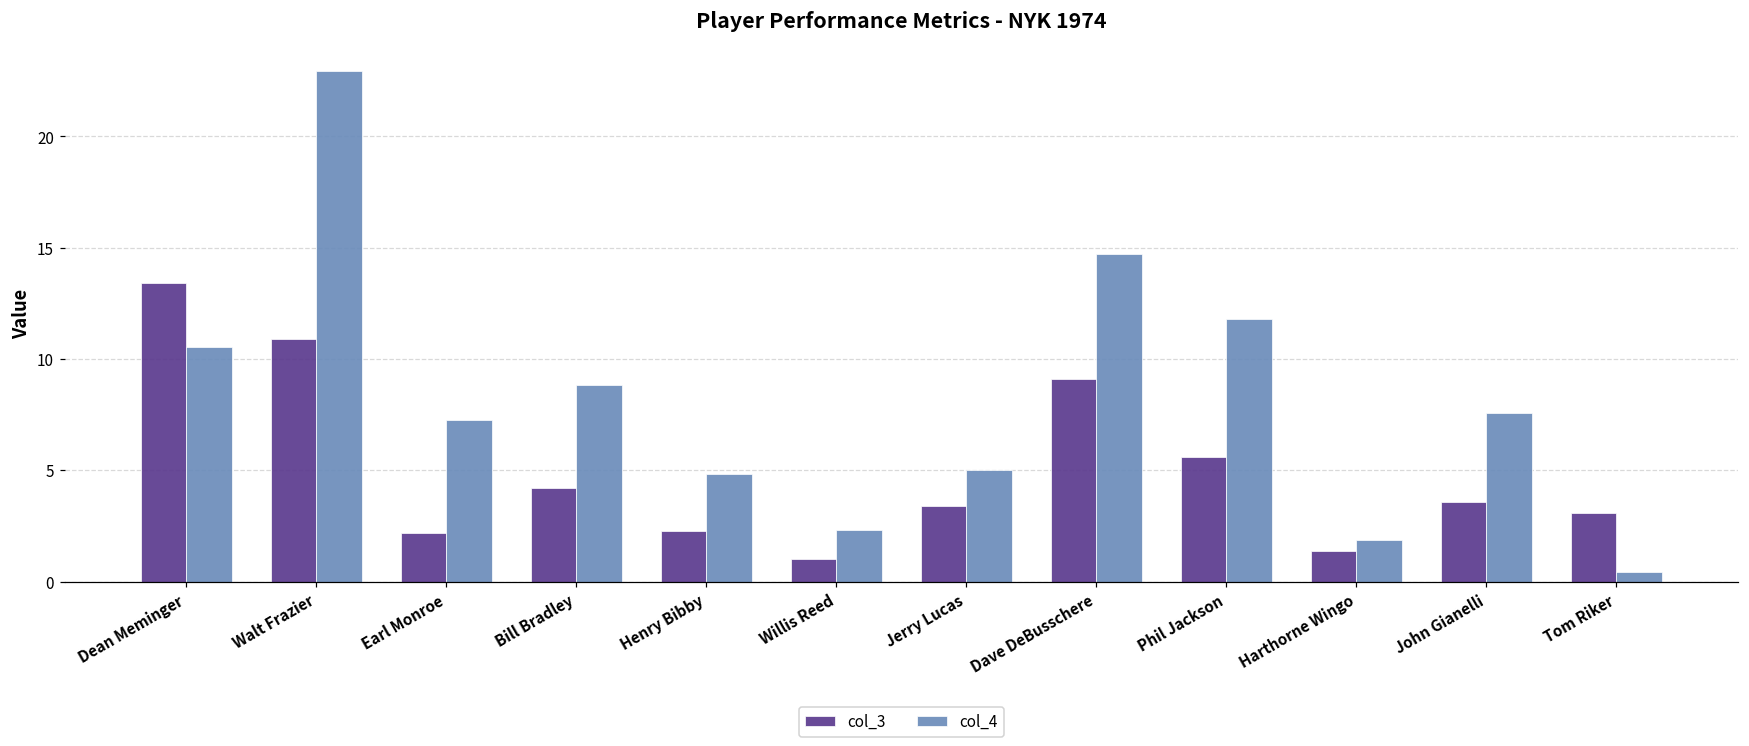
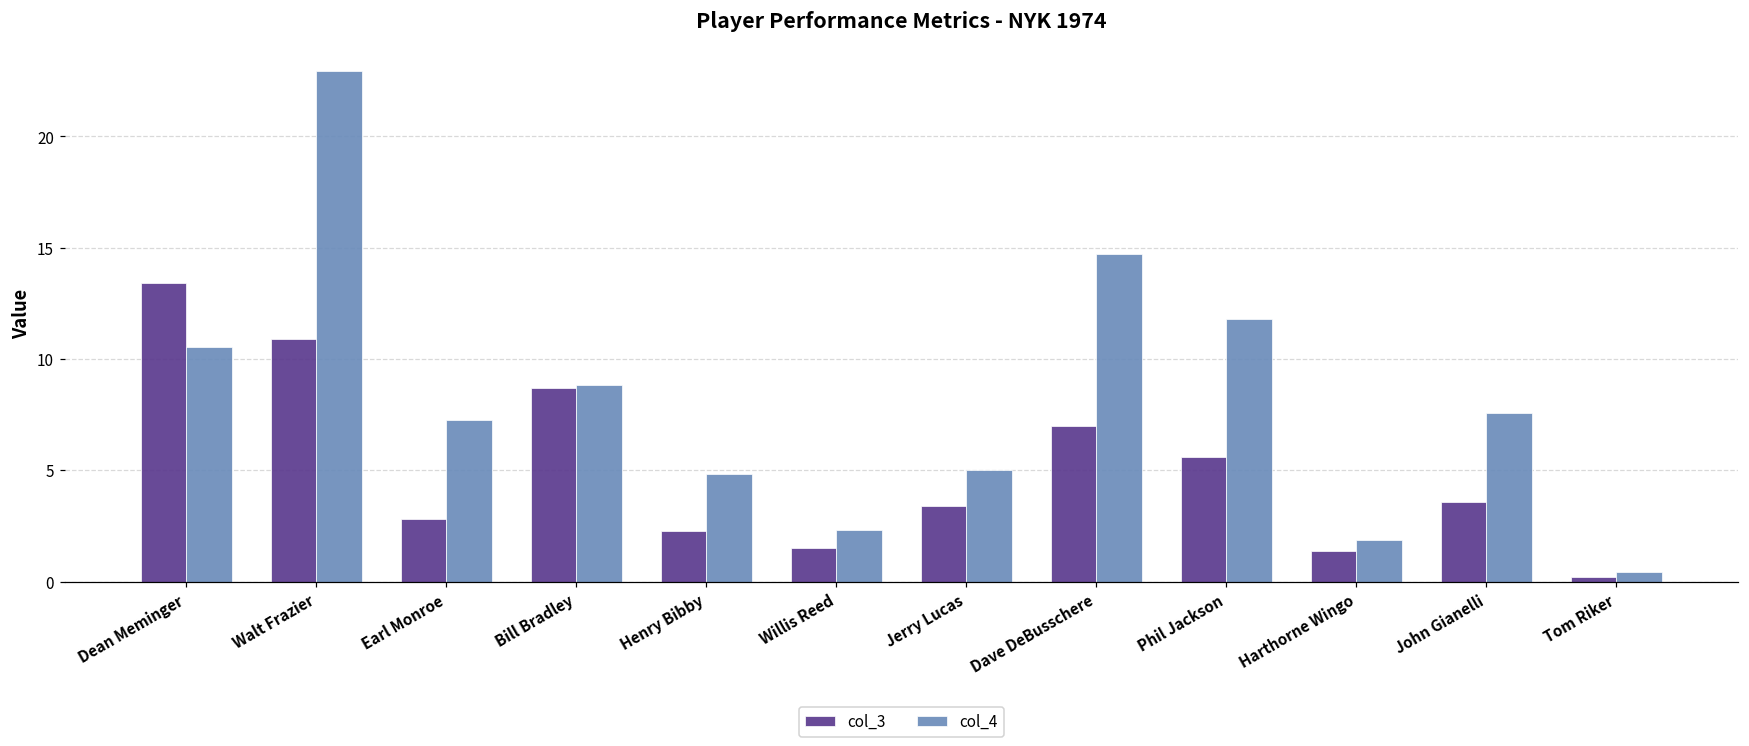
  {
    "col_3": {
      "Dean Meminger": 13.4,
      "Walt Frazier": 10.9,
-     "Earl Monroe": 2.2,
-     "Bill Bradley": 4.2,
+     "Earl Monroe": 2.8,
+     "Bill Bradley": 8.7,
      "Henry Bibby": 2.3,
-     "Willis Reed": 1.0,
+     "Willis Reed": 1.5,
      "Jerry Lucas": 3.4,
-     "Dave DeBusschere": 9.1,
+     "Dave DeBusschere": 7.0,
      "Phil Jackson": 5.6,
      "Harthorne Wingo": 1.4,
      "John Gianelli": 3.6,
-     "Tom Riker": 3.1
+     "Tom Riker": 0.2
    },
    "col_4": {
      "Dean Meminger": 10.5,
      "Walt Frazier": 22.9,
      "Earl Monroe": 7.3,
      "Bill Bradley": 8.8,
      "Henry Bibby": 4.8,
      "Willis Reed": 2.3,
      "Jerry Lucas": 5.0,
      "Dave DeBusschere": 14.7,
      "Phil Jackson": 11.8,
      "Harthorne Wingo": 1.9,
      "John Gianelli": 7.6,
      "Tom Riker": 0.4
    }
  }
